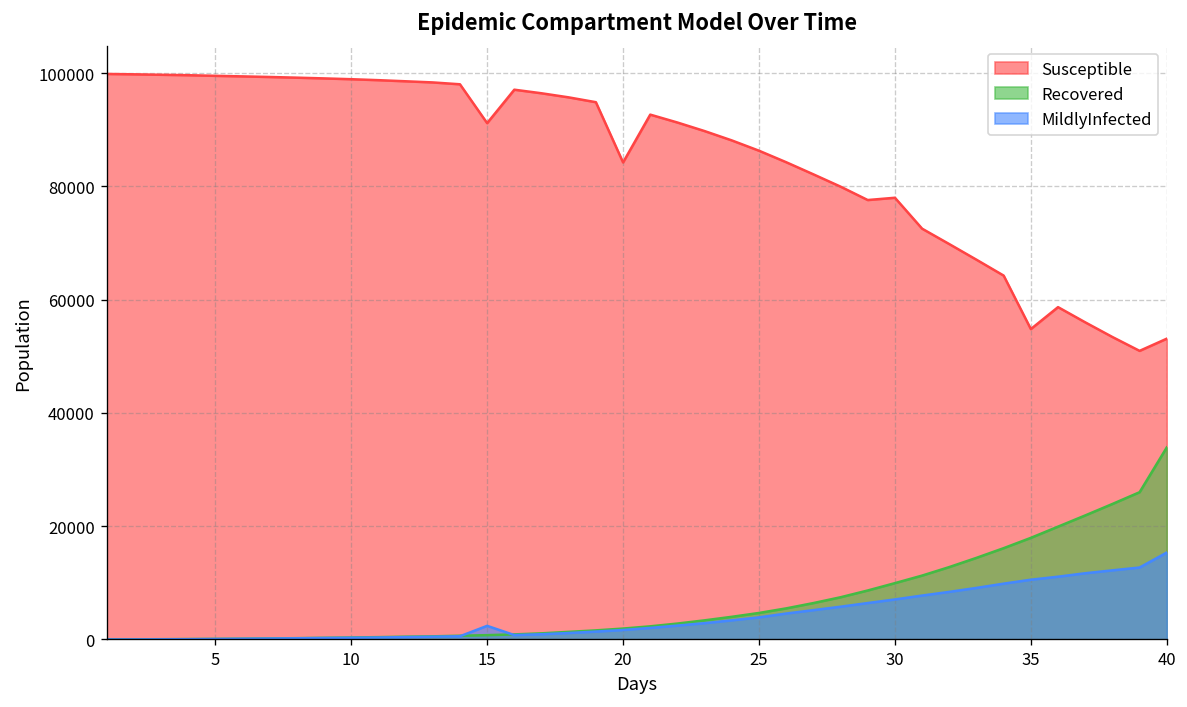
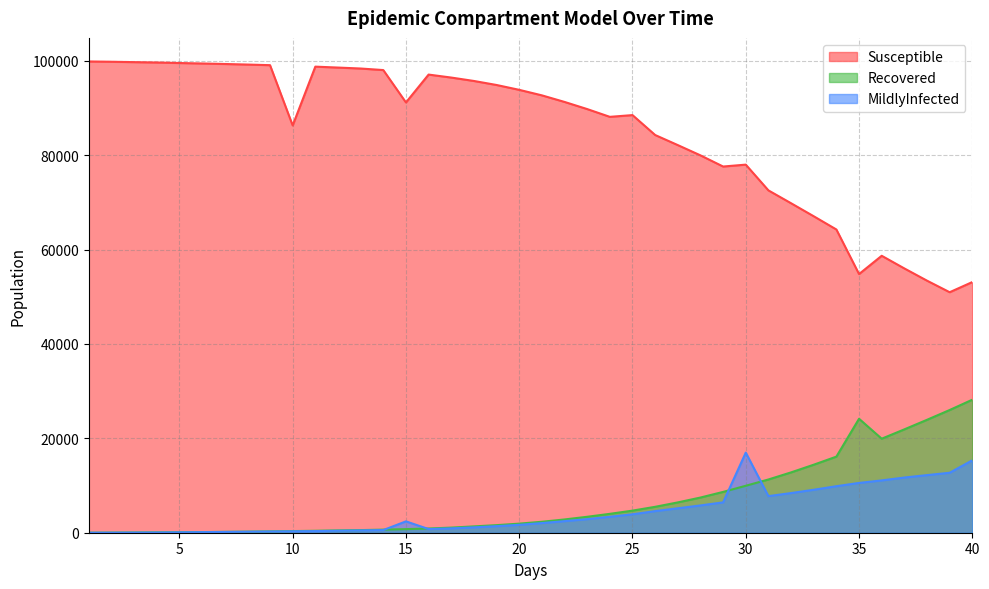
  {
    "Susceptible": {
      "5": 100000,
-     "10": 99000,
+     "10": 86000,
      "15": 91000,
-     "20": 84000,
-     "25": 86000,
+     "20": 94000,
+     "25": 89000,
      "30": 78000,
      "35": 55000,
      "40": 53000
    },
    "Recovered": {
      "15": 1000,
      "25": 5000,
      "30": 10000,
-     "35": 18000,
-     "40": 34000
+     "35": 24000,
+     "40": 28000
    },
    "MildlyInfected": {
      "15": 2000,
      "25": 4000,
-     "30": 7000,
+     "30": 17000,
      "35": 11000,
      "40": 15000
    }
  }
